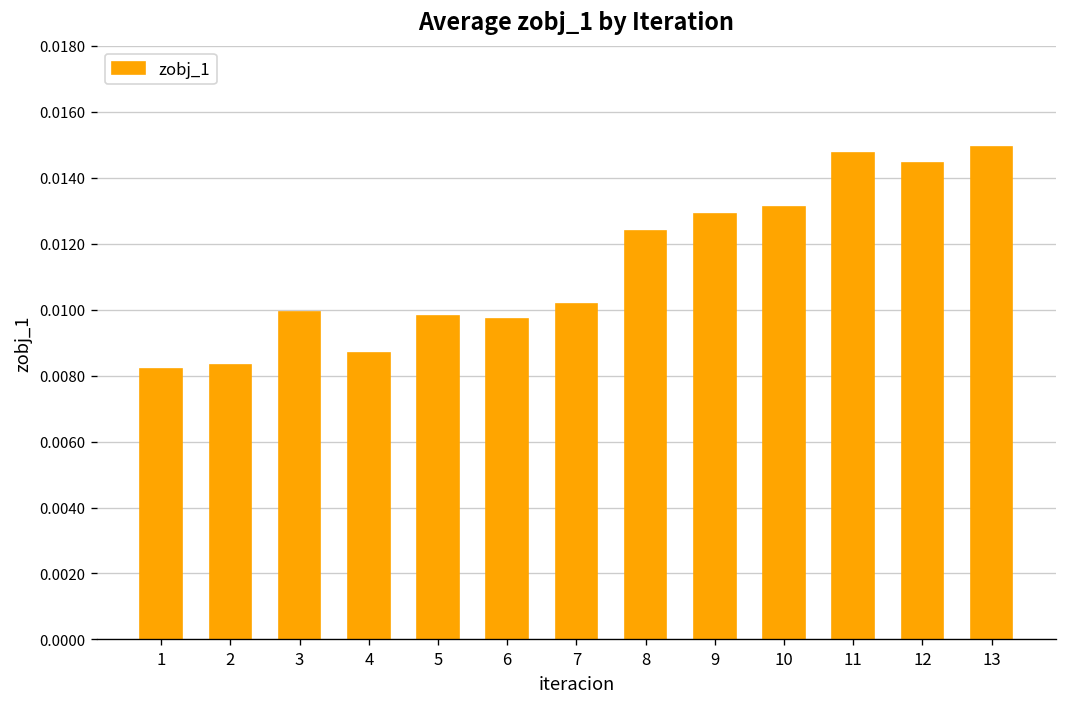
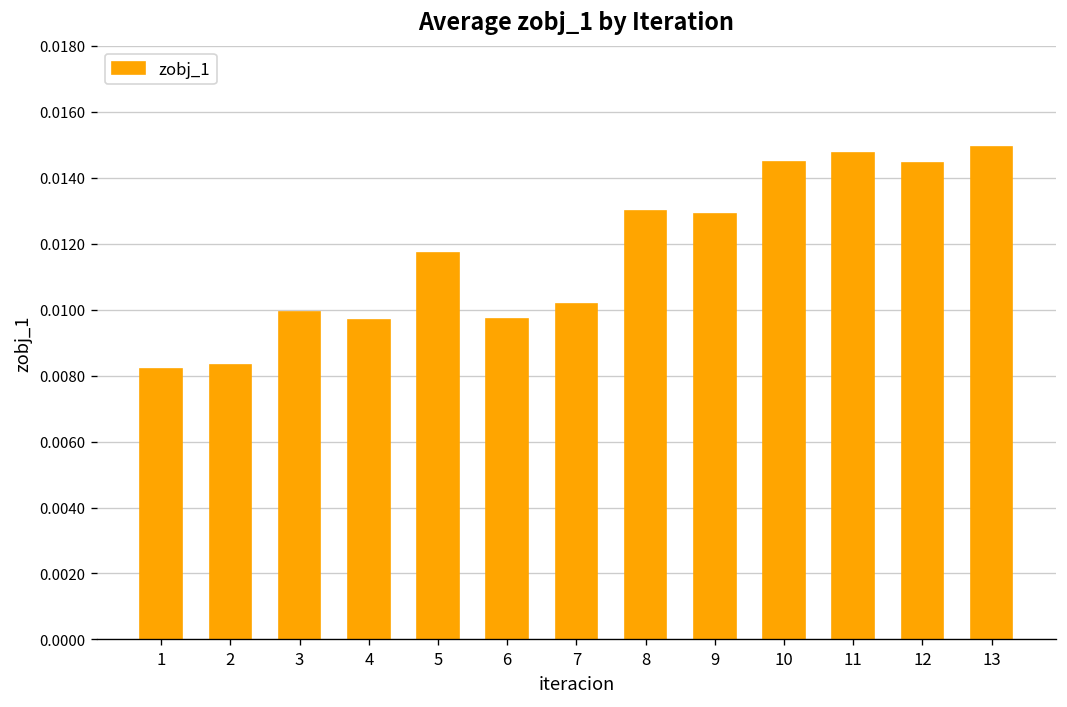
  {
    "1": 0.0082,
    "2": 0.0083,
    "3": 0.0099,
-   "4": 0.0087,
-   "5": 0.0098,
+   "4": 0.0097,
+   "5": 0.0117,
    "6": 0.0097,
    "7": 0.0102,
-   "8": 0.0124,
+   "8": 0.0130,
    "9": 0.0129,
-   "10": 0.0131,
+   "10": 0.0145,
    "11": 0.0147,
    "12": 0.0144,
    "13": 0.0149
  }
